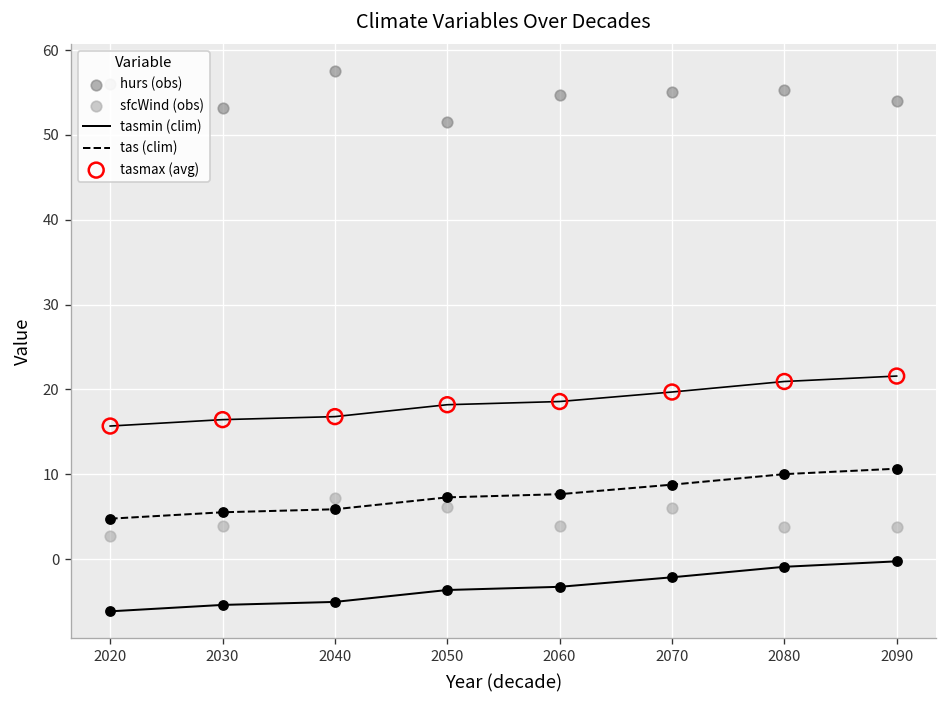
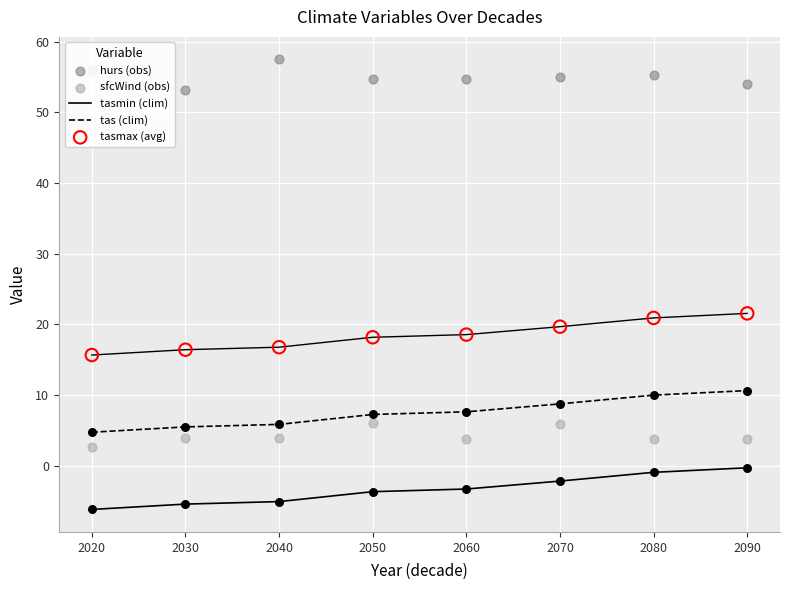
  {
    "hurs (obs)": {
-     "2050": 51
+     "2050": 55
    },
    "sfcWind (obs)": {
-     "2040": 7
+     "2040": 4
    }
  }
